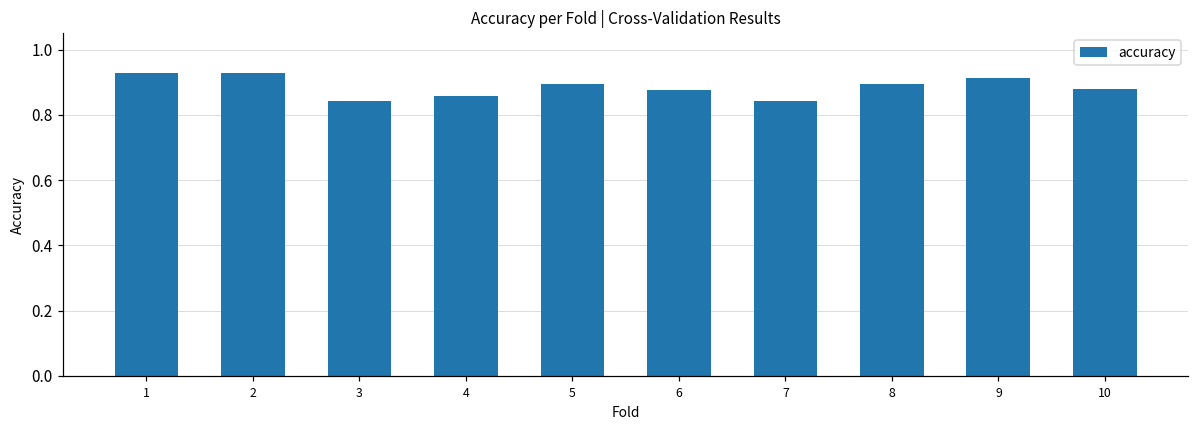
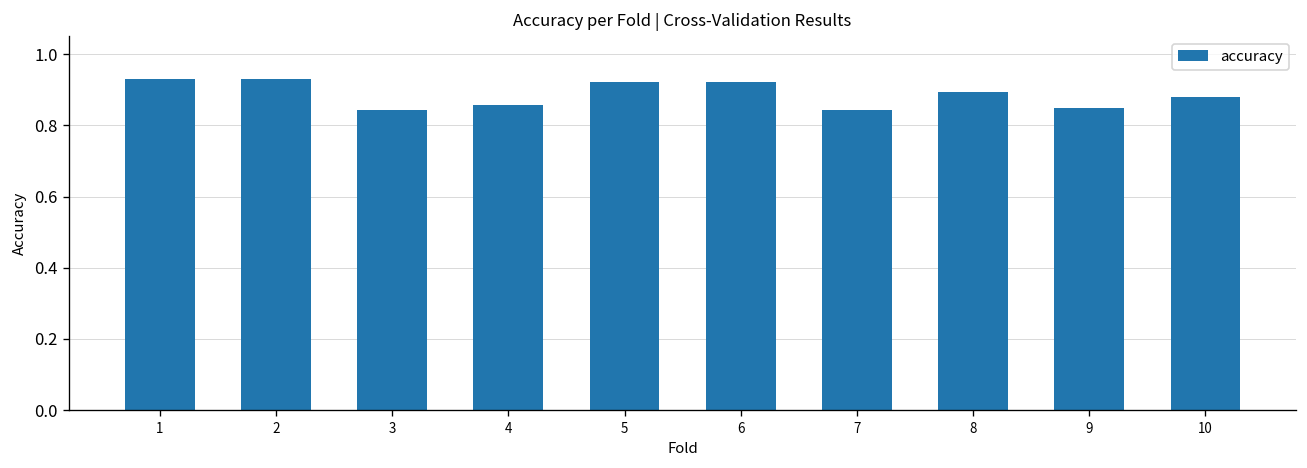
  {
    "1": 0.93,
    "2": 0.93,
    "3": 0.84,
    "4": 0.86,
-   "5": 0.89,
-   "6": 0.88,
+   "5": 0.92,
+   "6": 0.92,
    "7": 0.84,
    "8": 0.89,
-   "9": 0.91,
+   "9": 0.85,
    "10": 0.88
  }
